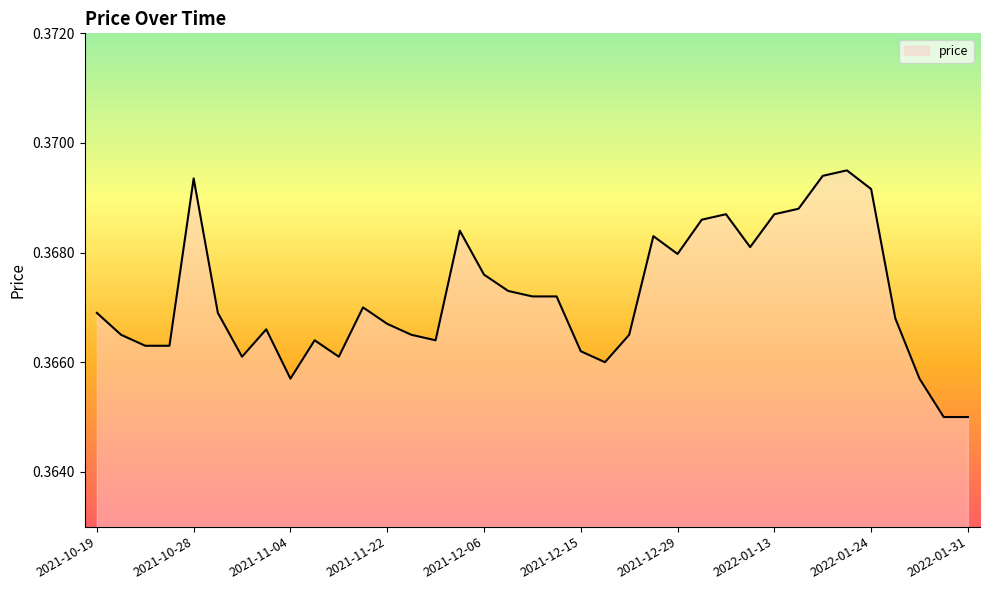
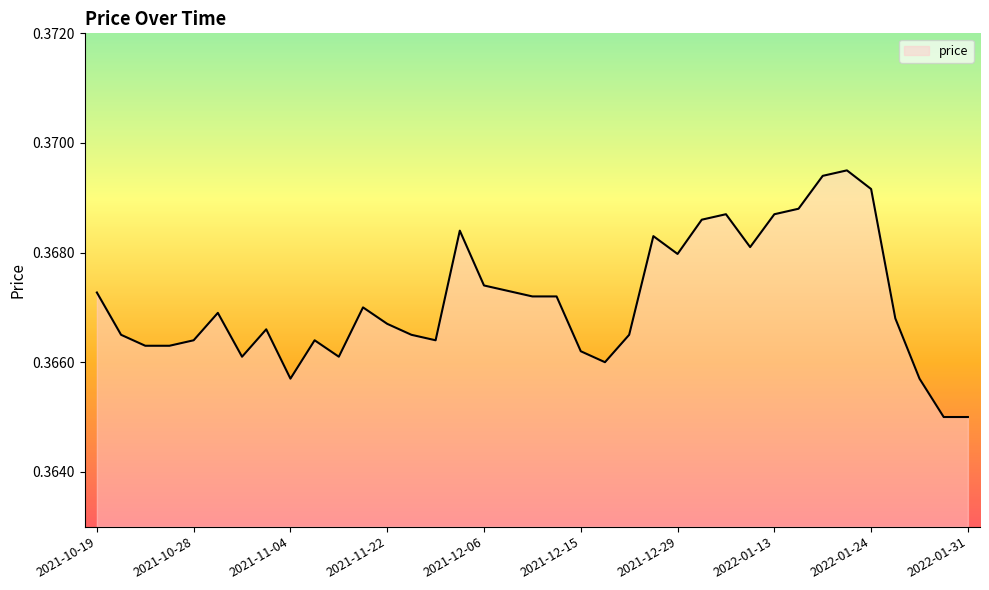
  {
-   "2021-10-19": 0.3669,
-   "2021-10-28": 0.3694,
+   "2021-10-19": 0.3673,
+   "2021-10-28": 0.3664,
    "2021-11-04": 0.3657,
    "2021-11-22": 0.3667,
-   "2021-12-06": 0.3676,
+   "2021-12-06": 0.3674,
    "2021-12-15": 0.3662,
    "2021-12-29": 0.3680,
    "2022-01-13": 0.3687,
    "2022-01-24": 0.3692,
    "2022-01-31": 0.3650
  }
